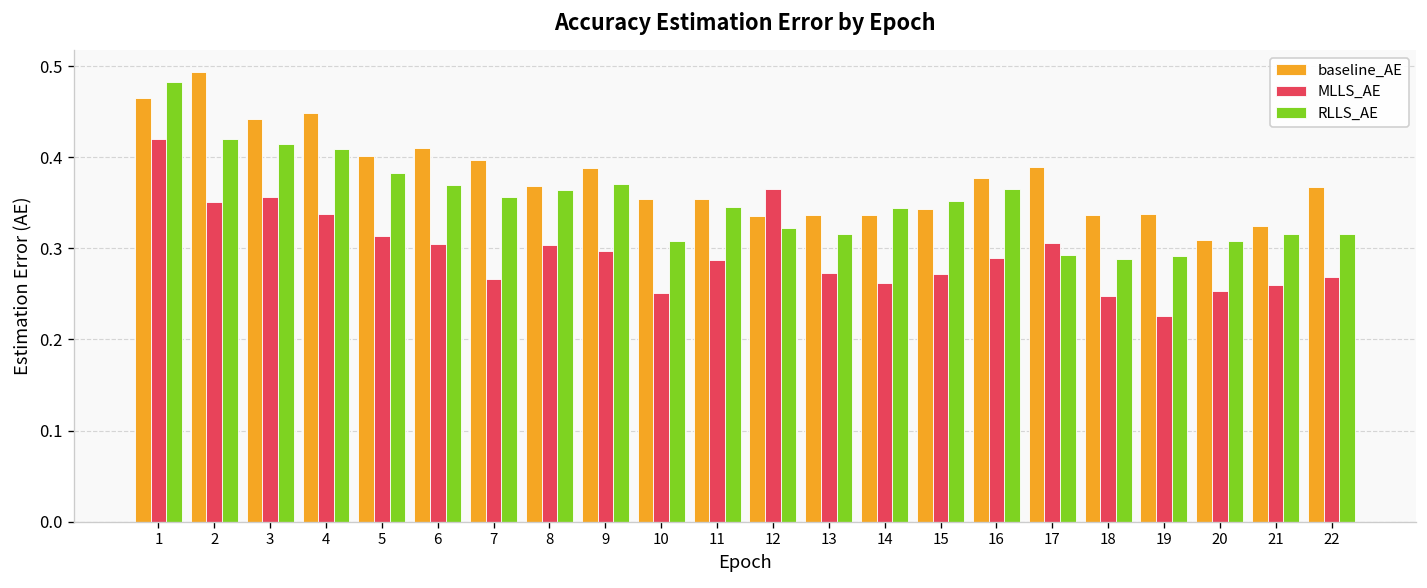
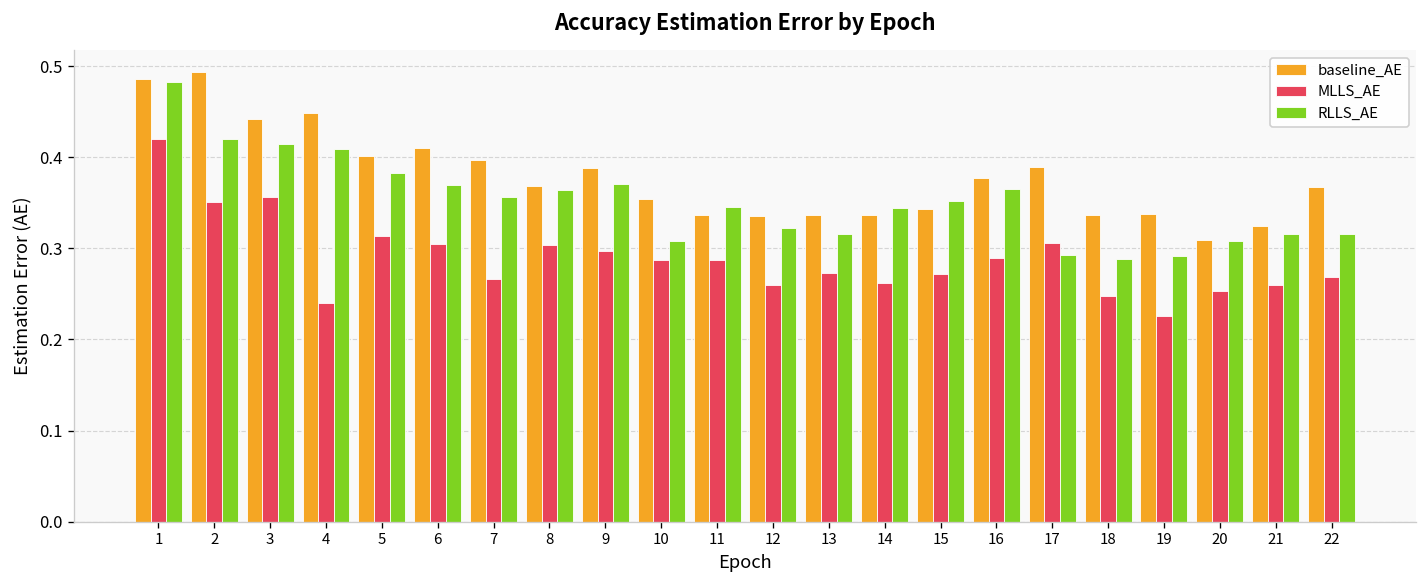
  {
    "baseline_AE": {
-     "1": 0.46,
+     "1": 0.49,
      "2": 0.49,
      "3": 0.44,
      "4": 0.45,
      "5": 0.40,
      "6": 0.41,
      "7": 0.40,
      "8": 0.37,
      "9": 0.39,
      "10": 0.35,
-     "11": 0.35,
+     "11": 0.34,
      "12": 0.34,
      "13": 0.34,
      "14": 0.34,
      "15": 0.34,
      "16": 0.38,
      "17": 0.39,
      "18": 0.34,
      "19": 0.34,
      "20": 0.31,
      "21": 0.32,
      "22": 0.37
    },
    "MLLS_AE": {
      "1": 0.42,
      "2": 0.35,
      "3": 0.36,
-     "4": 0.34,
+     "4": 0.24,
      "5": 0.31,
      "6": 0.30,
      "7": 0.27,
      "8": 0.30,
      "9": 0.30,
-     "10": 0.25,
+     "10": 0.29,
      "11": 0.29,
-     "12": 0.37,
+     "12": 0.26,
      "13": 0.27,
      "14": 0.26,
      "15": 0.27,
      "16": 0.29,
      "17": 0.31,
      "18": 0.25,
      "19": 0.23,
      "20": 0.25,
      "21": 0.26,
      "22": 0.27
    },
    "RLLS_AE": {
      "1": 0.48,
      "2": 0.42,
      "3": 0.41,
      "4": 0.41,
      "5": 0.38,
      "6": 0.37,
      "7": 0.36,
      "8": 0.36,
      "9": 0.37,
      "10": 0.31,
      "11": 0.35,
      "12": 0.32,
      "13": 0.32,
      "14": 0.34,
      "15": 0.35,
      "16": 0.37,
      "17": 0.29,
      "18": 0.29,
      "19": 0.29,
      "20": 0.31,
      "21": 0.32,
      "22": 0.32
    }
  }
